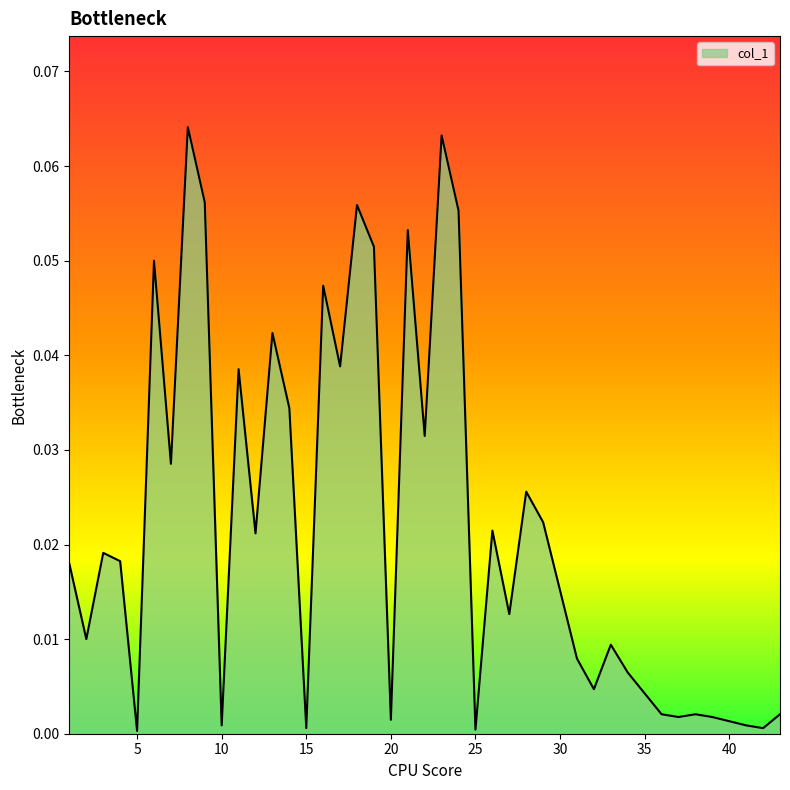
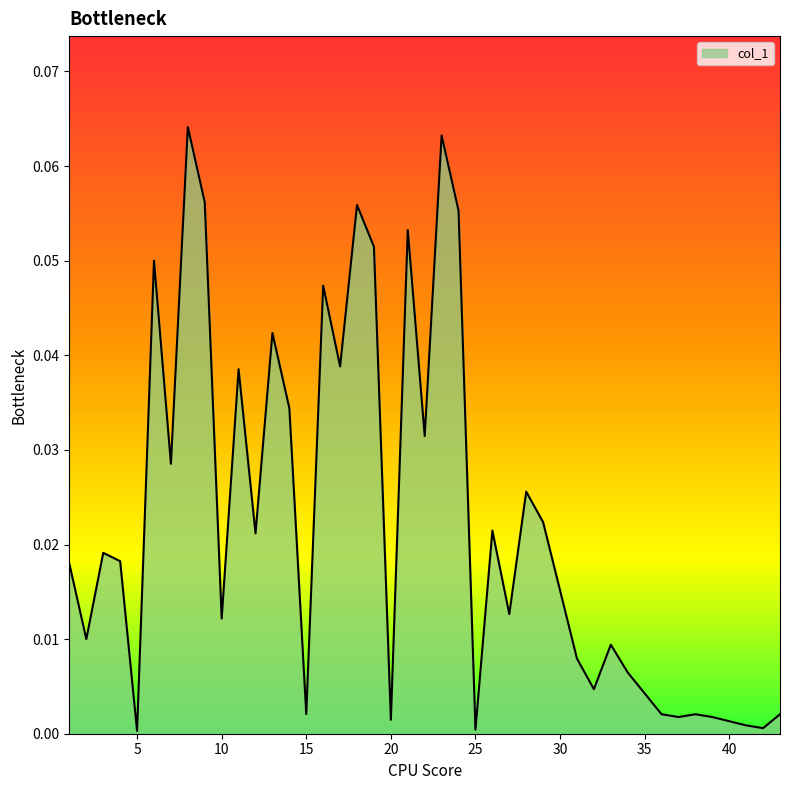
  {
    "5": 0.000,
-   "10": 0.001,
-   "15": 0.001,
+   "10": 0.012,
+   "15": 0.002,
    "20": 0.001,
    "25": 0.000
  }
